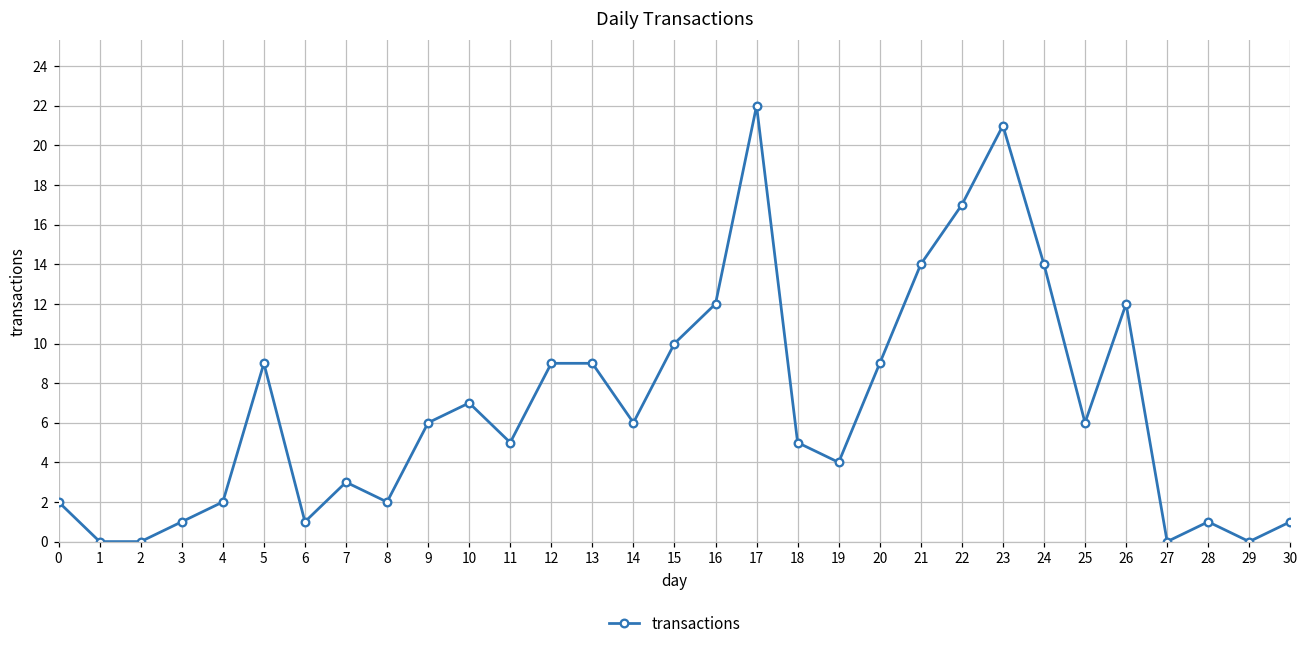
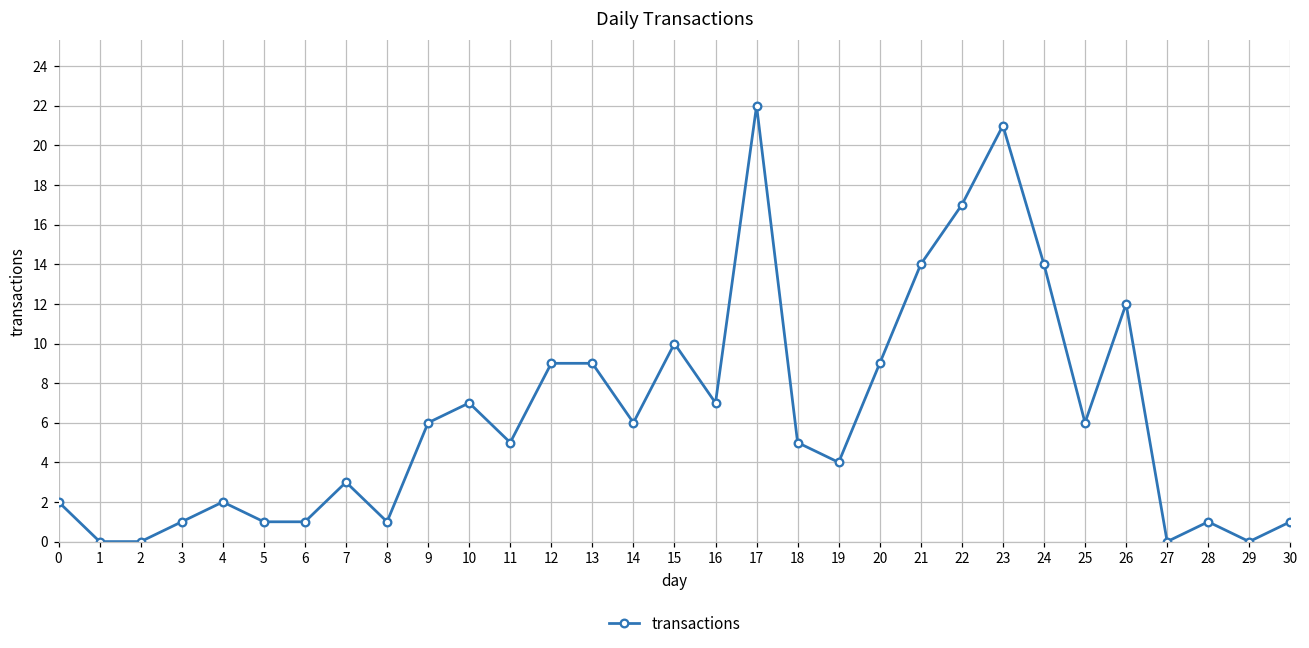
  {
    "0": 2,
    "1": 0,
    "2": 0,
    "3": 1,
    "4": 2,
-   "5": 9,
+   "5": 1,
    "6": 1,
    "7": 3,
-   "8": 2,
+   "8": 1,
    "9": 6,
    "10": 7,
    "11": 5,
    "12": 9,
    "13": 9,
    "14": 6,
    "15": 10,
-   "16": 12,
+   "16": 7,
    "17": 22,
    "18": 5,
    "19": 4,
    "20": 9,
    "21": 14,
    "22": 17,
    "23": 21,
    "24": 14,
    "25": 6,
    "26": 12,
    "27": 0,
    "28": 1,
    "29": 0,
    "30": 1
  }
